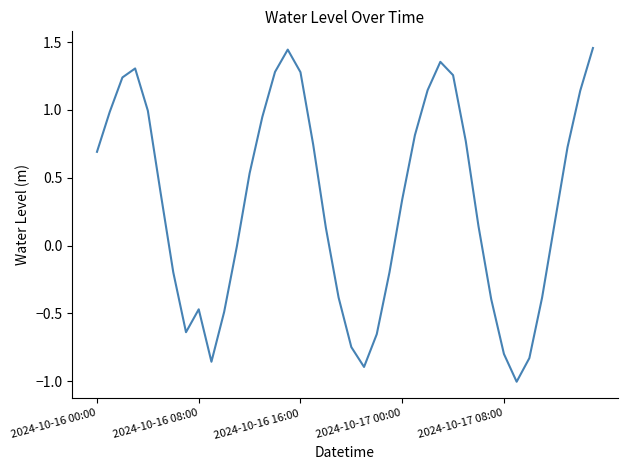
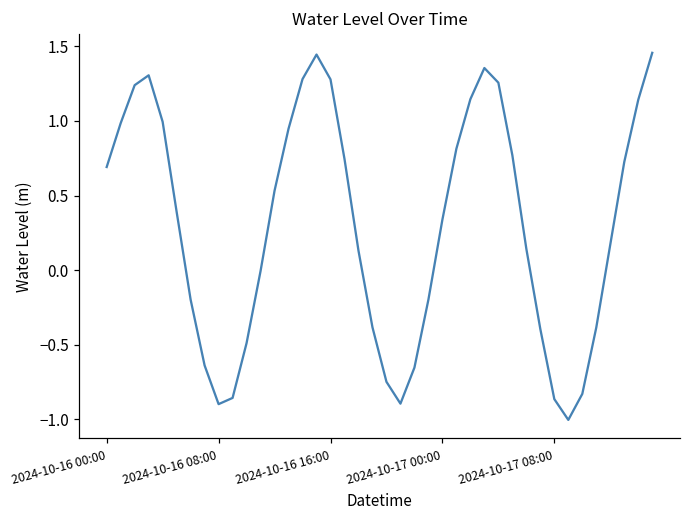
  {
    "2024-10-16 00:00": 0.69,
-   "2024-10-16 08:00": -0.47,
+   "2024-10-16 08:00": -0.90,
    "2024-10-16 16:00": 1.28,
    "2024-10-17 00:00": 0.34,
-   "2024-10-17 08:00": -0.80
+   "2024-10-17 08:00": -0.87
  }
